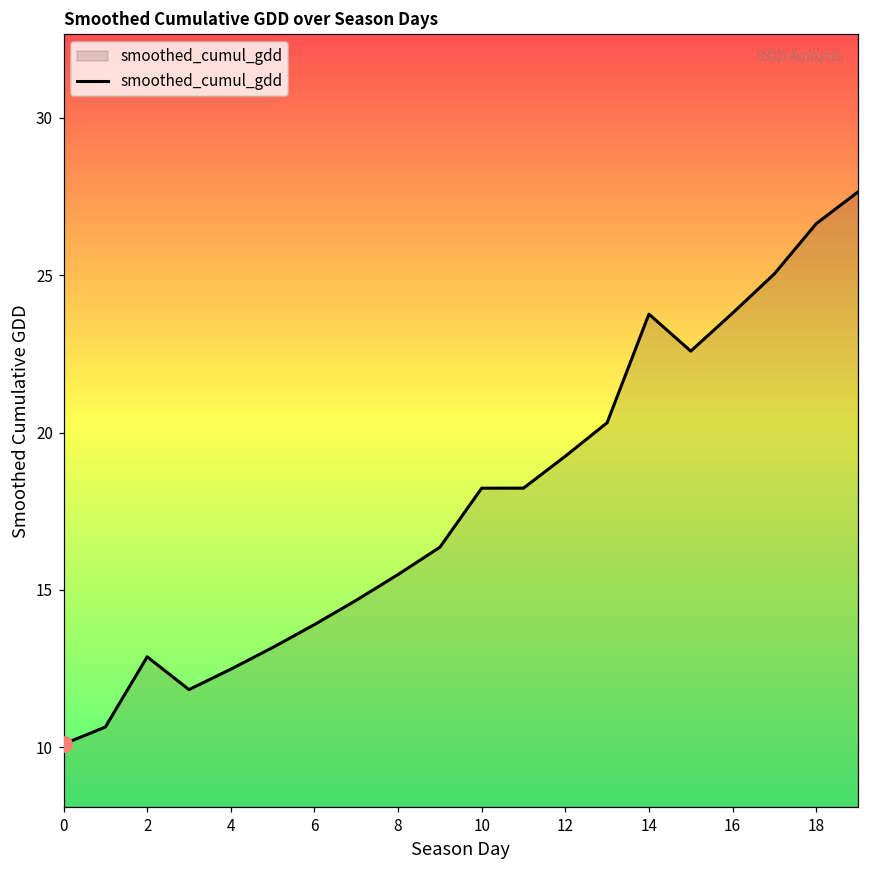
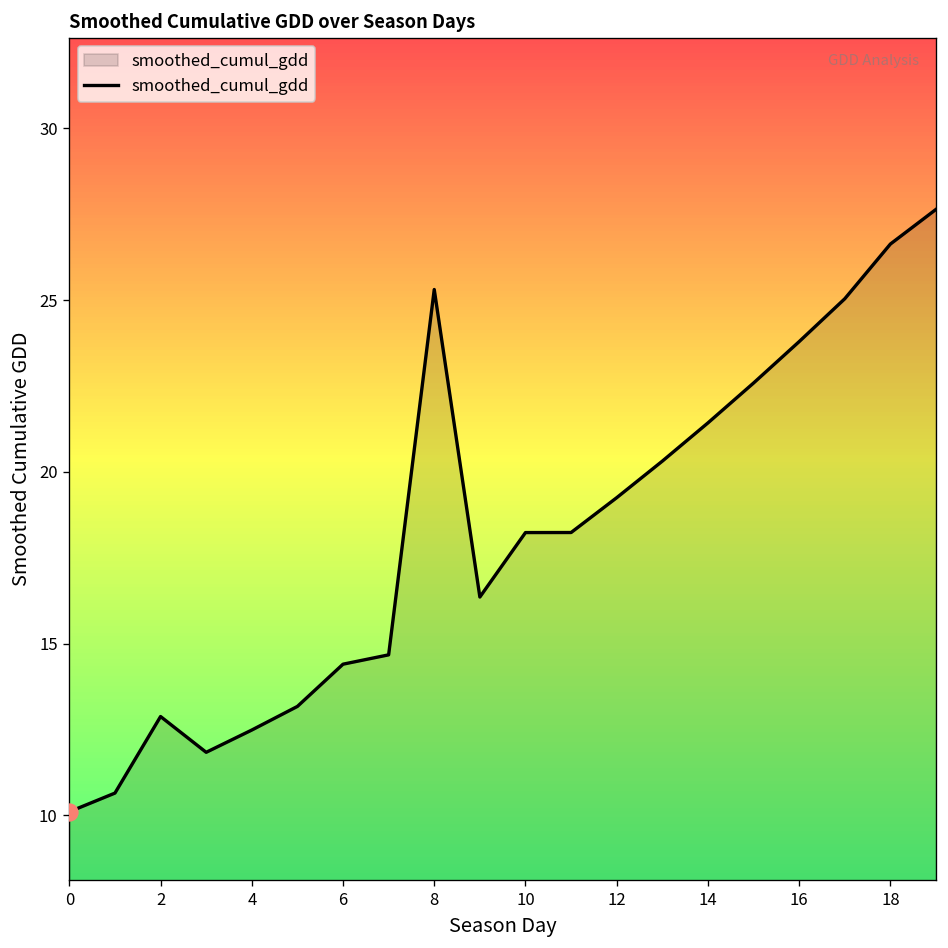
  {
    "smoothed_cumul_gdd": {
      "2": 12.9,
      "4": 12.5,
-     "6": 13.9,
-     "8": 15.5,
+     "6": 14.4,
+     "8": 25.3,
      "10": 18.2,
      "12": 19.2,
-     "14": 23.8,
+     "14": 21.4,
      "16": 23.8,
      "18": 26.6
    }
  }
